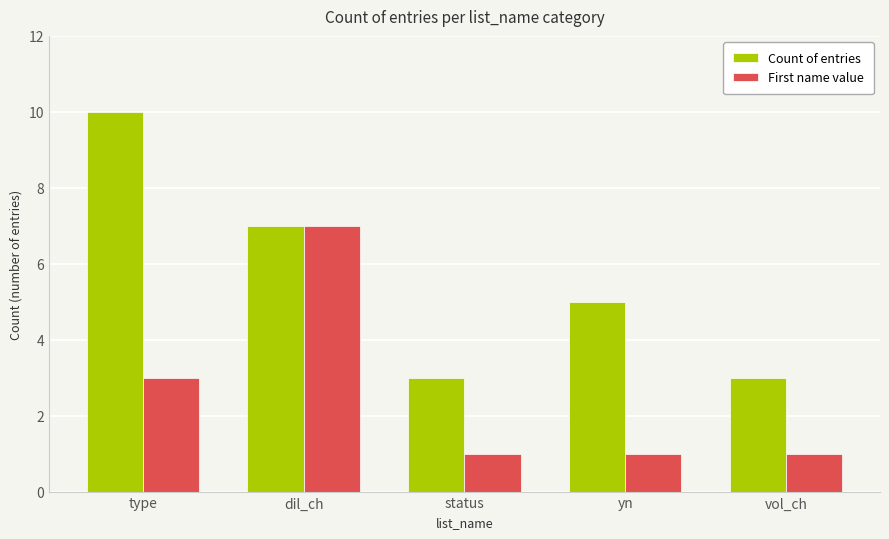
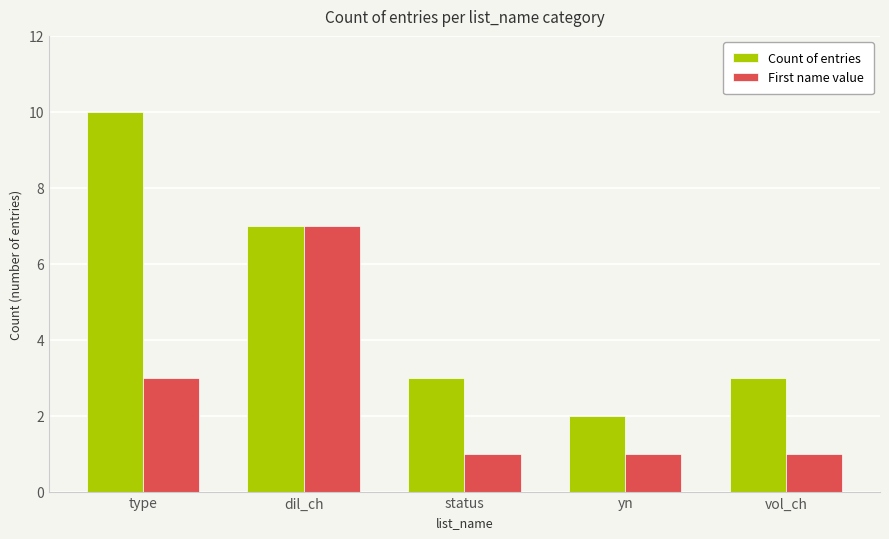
  {
    "Count of entries": {
      "type": 10,
      "dil_ch": 7,
      "status": 3,
-     "yn": 5,
+     "yn": 2,
      "vol_ch": 3
    },
    "First name value": {
      "type": 3,
      "dil_ch": 7,
      "status": 1,
      "yn": 1,
      "vol_ch": 1
    }
  }
